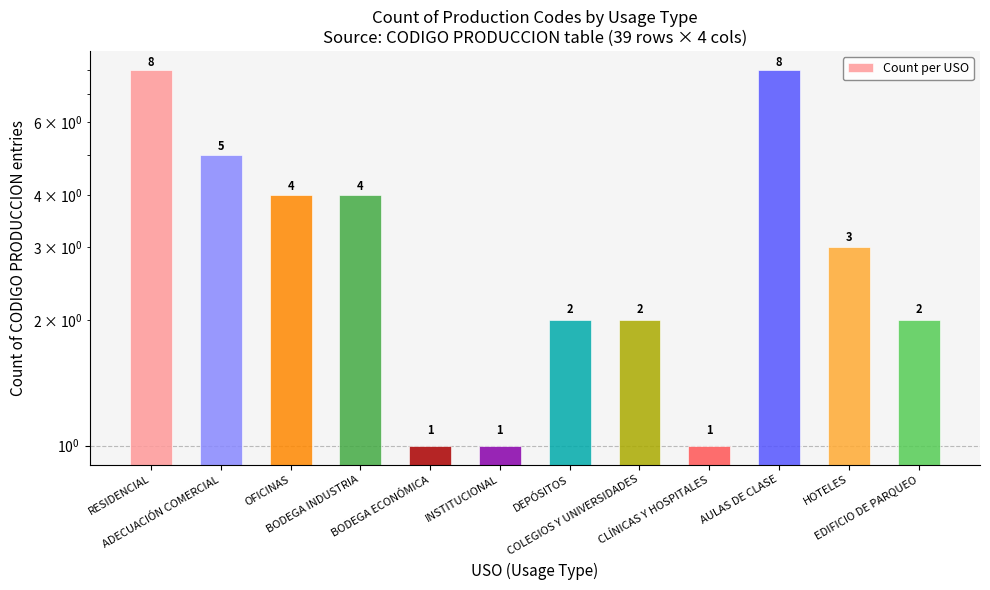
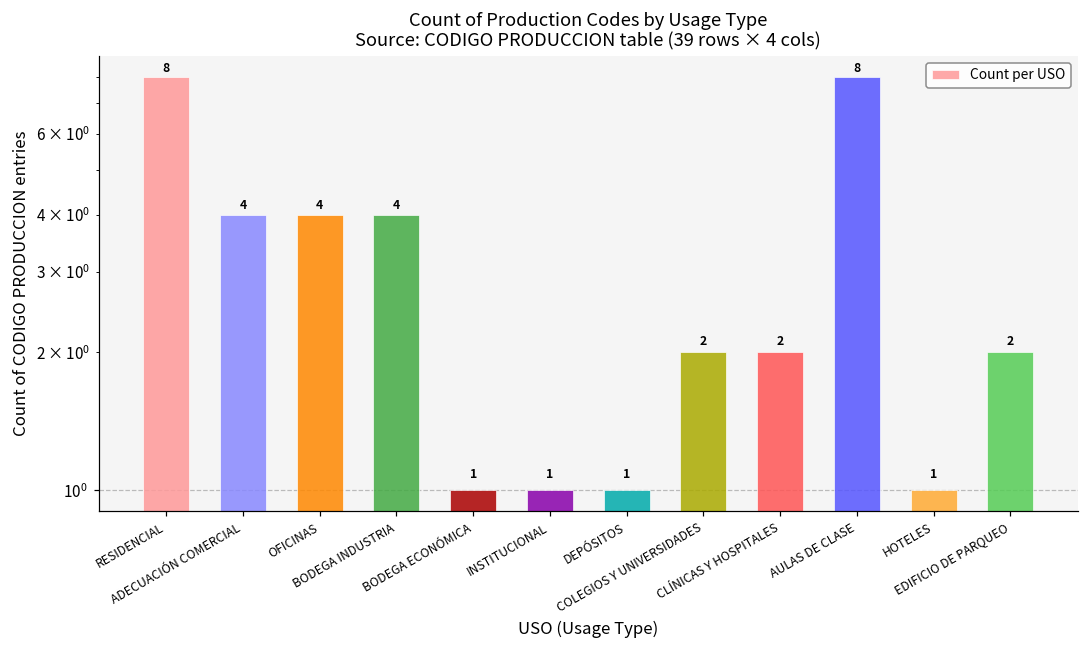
  {
    "RESIDENCIAL": 8,
-   "ADECUACIÓN COMERCIAL": 5,
+   "ADECUACIÓN COMERCIAL": 4,
    "OFICINAS": 4,
    "BODEGA INDUSTRIA": 4,
    "BODEGA ECONÓMICA": 1,
    "INSTITUCIONAL": 1,
-   "DEPÓSITOS": 2,
+   "DEPÓSITOS": 1,
    "COLEGIOS Y UNIVERSIDADES": 2,
-   "CLÍNICAS Y HOSPITALES": 1,
+   "CLÍNICAS Y HOSPITALES": 2,
    "AULAS DE CLASE": 8,
-   "HOTELES": 3,
+   "HOTELES": 1,
    "EDIFICIO DE PARQUEO": 2
  }
